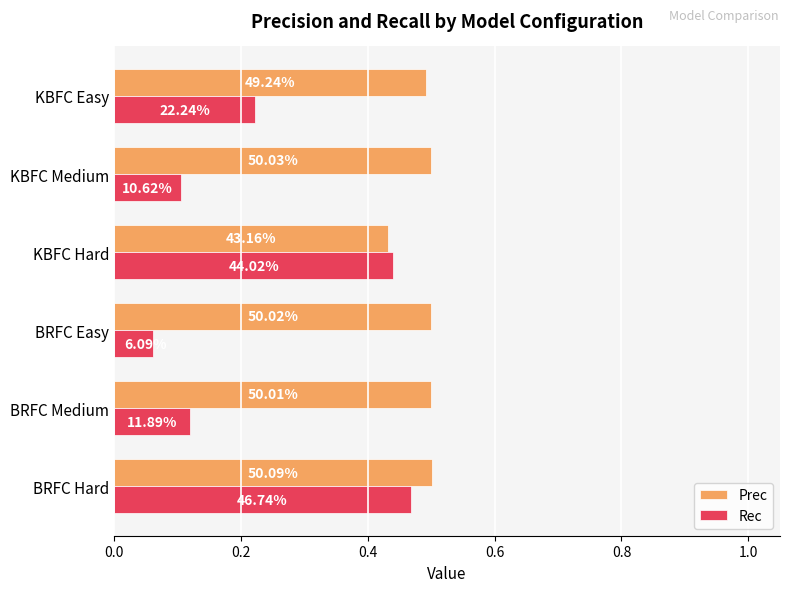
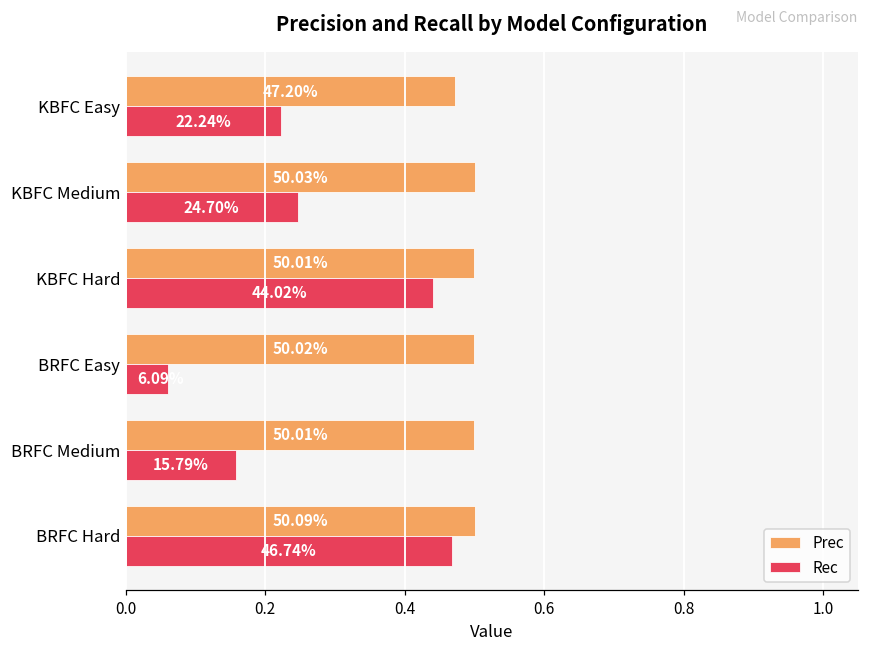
  {
    "Prec": {
-     "KBFC Easy": "49.24%",
+     "KBFC Easy": "47.20%",
      "KBFC Medium": "50.03%",
-     "KBFC Hard": "43.16%",
+     "KBFC Hard": "50.01%",
      "BRFC Easy": "50.02%",
      "BRFC Medium": "50.01%",
      "BRFC Hard": "50.09%"
    },
    "Rec": {
      "KBFC Easy": "22.24%",
-     "KBFC Medium": "10.62%",
+     "KBFC Medium": "24.70%",
      "KBFC Hard": "44.02%",
      "BRFC Easy": "6.09%",
-     "BRFC Medium": "11.89%",
+     "BRFC Medium": "15.79%",
      "BRFC Hard": "46.74%"
    }
  }
